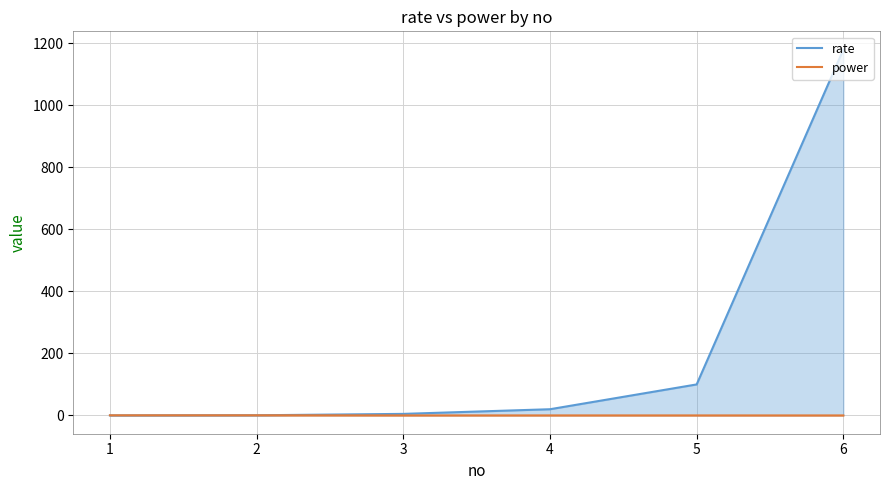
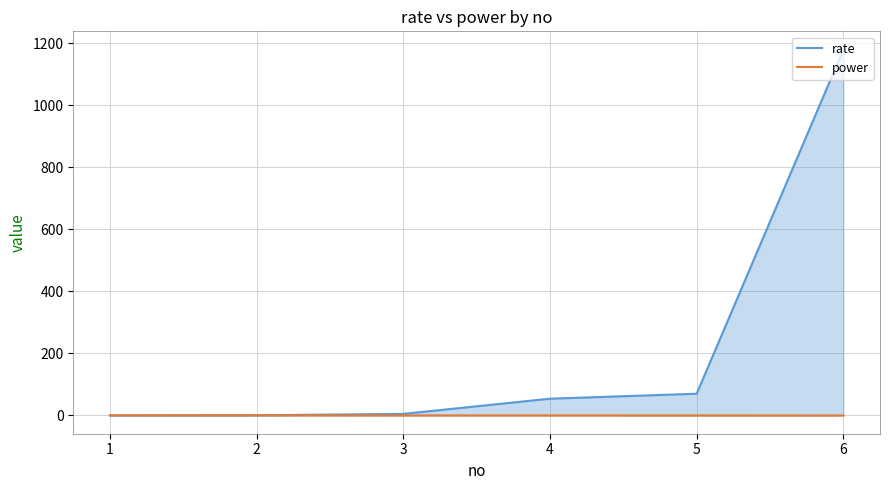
  {
    "rate": {
-     "4": 20,
-     "5": 100
+     "4": 50,
+     "5": 70
    },
    "power": {
      "4": 0,
      "5": 0,
      "6": 0
    }
  }
